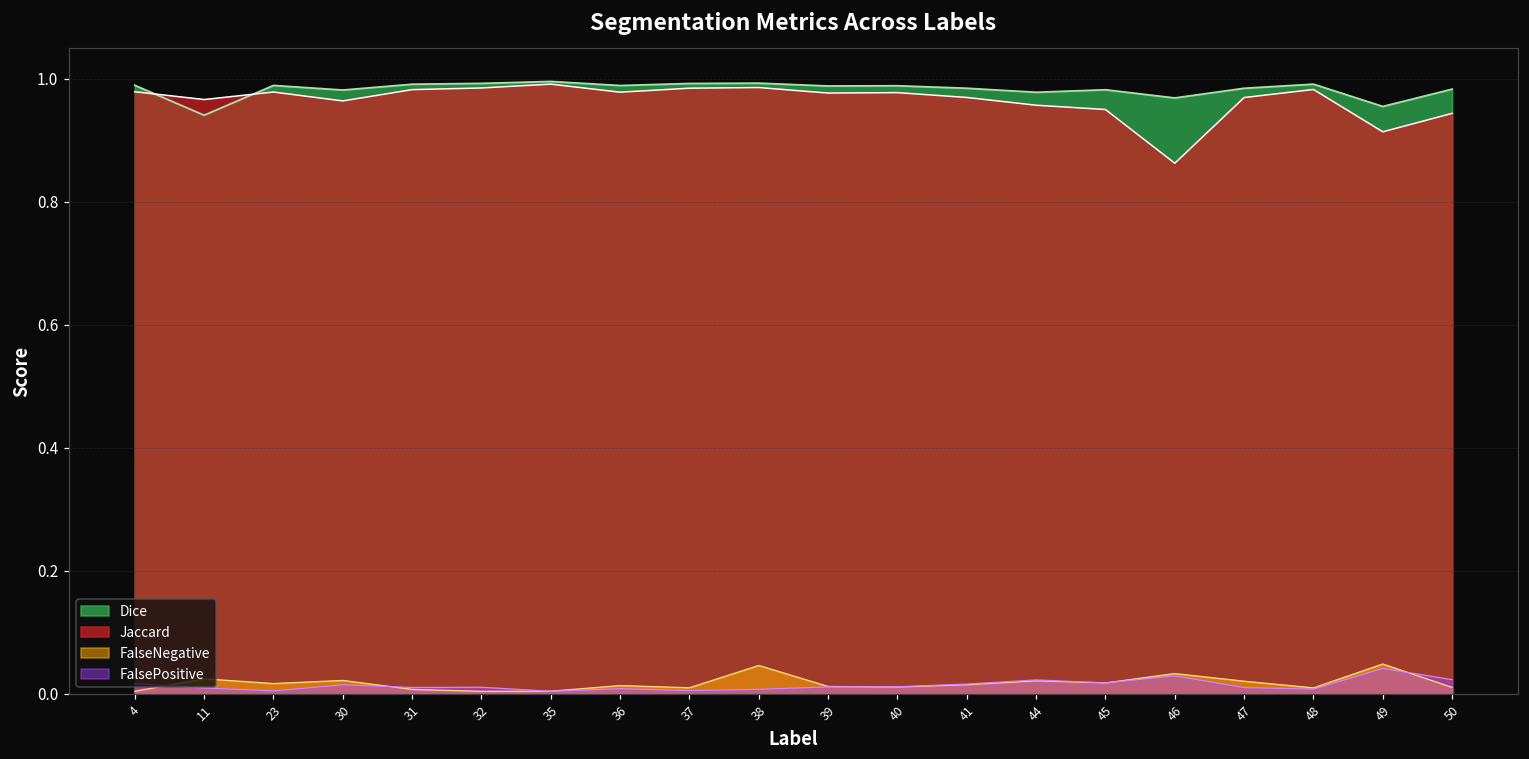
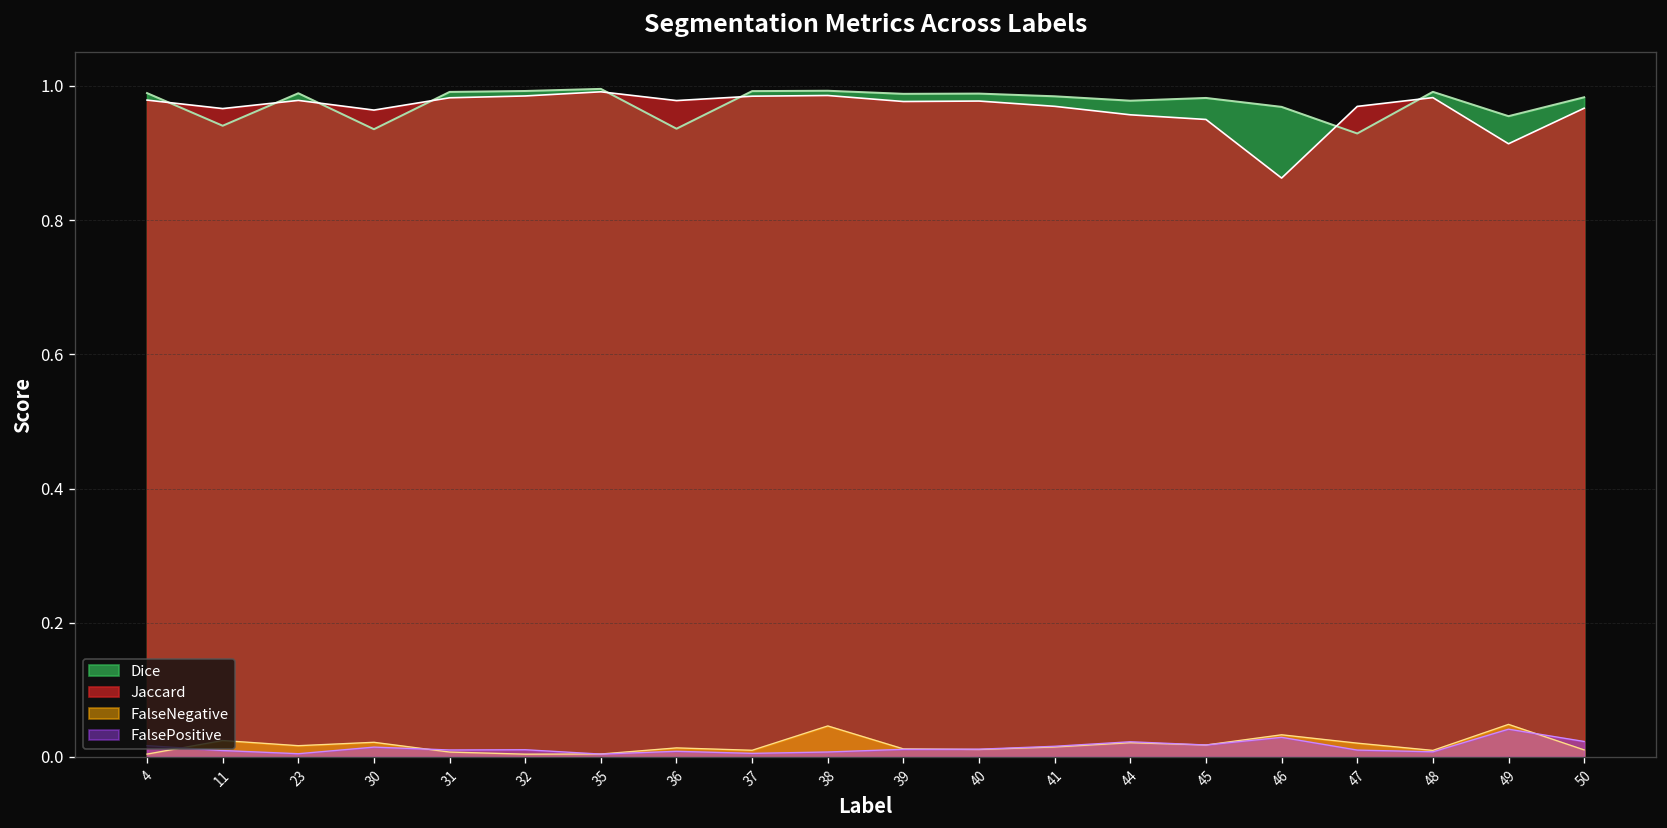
  {
    "Dice": {
      "4": 0.99,
      "11": 0.94,
      "23": 0.99,
-     "30": 0.98,
+     "30": 0.94,
      "31": 0.99,
      "32": 0.99,
-     "36": 0.99,
+     "36": 0.94,
      "37": 0.99,
      "38": 0.99,
      "39": 0.99,
      "40": 0.99,
      "41": 0.98,
      "44": 0.98,
      "45": 0.98,
      "46": 0.97,
-     "47": 0.98,
+     "47": 0.93,
      "48": 0.99,
      "49": 0.95,
      "50": 0.98
    },
    "Jaccard": {
      "4": 0.98,
      "11": 0.97,
      "23": 0.98,
      "30": 0.96,
      "31": 0.98,
      "32": 0.99,
      "36": 0.98,
      "37": 0.98,
      "38": 0.99,
      "39": 0.98,
      "40": 0.98,
      "41": 0.97,
      "44": 0.96,
      "45": 0.95,
      "46": 0.86,
      "47": 0.97,
      "48": 0.98,
      "49": 0.91,
-     "50": 0.94
+     "50": 0.97
    },
    "FalseNegative": {
      "4": 0.00,
      "23": 0.02,
      "30": 0.02,
      "32": 0.00,
      "36": 0.01,
      "37": 0.01,
      "38": 0.05,
      "47": 0.02,
      "49": 0.05,
      "50": 0.01
    },
    "FalsePositive": {
      "11": 0.01,
      "23": 0.00,
      "30": 0.01,
      "32": 0.01,
      "36": 0.01,
      "37": 0.01,
      "38": 0.01,
      "47": 0.01,
      "49": 0.04,
      "50": 0.02
    }
  }
